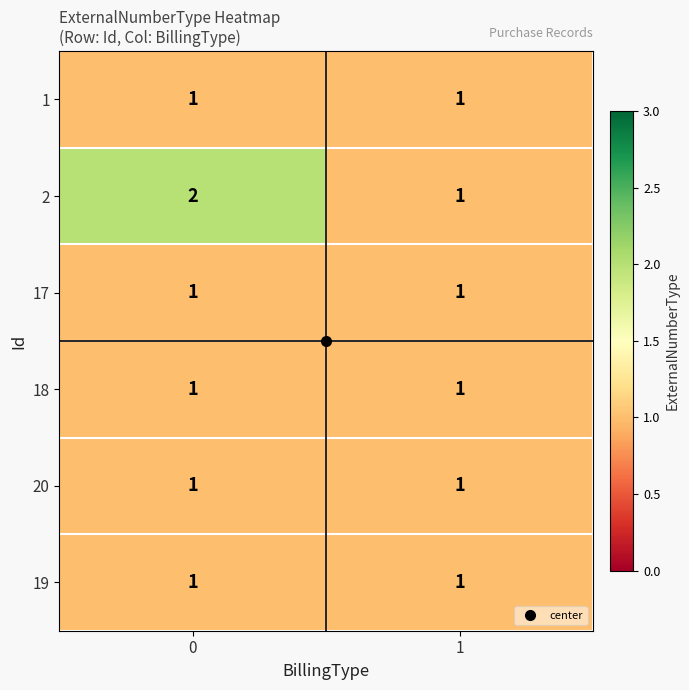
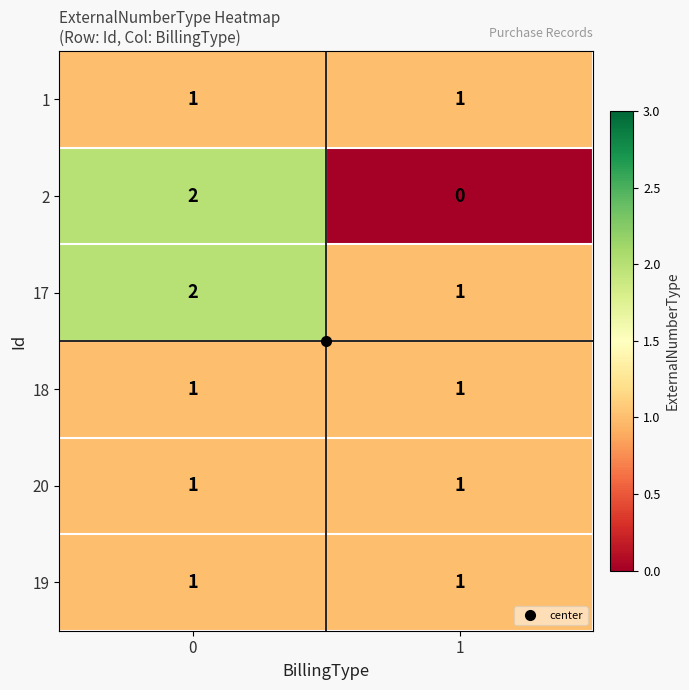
  {
    "1": {
      "0": 1,
      "1": 1
    },
    "2": {
      "0": 2,
-     "1": 1
+     "1": 0
    },
    "17": {
-     "0": 1,
+     "0": 2,
      "1": 1
    },
    "18": {
      "0": 1,
      "1": 1
    },
    "20": {
      "0": 1,
      "1": 1
    },
    "19": {
      "0": 1,
      "1": 1
    }
  }
